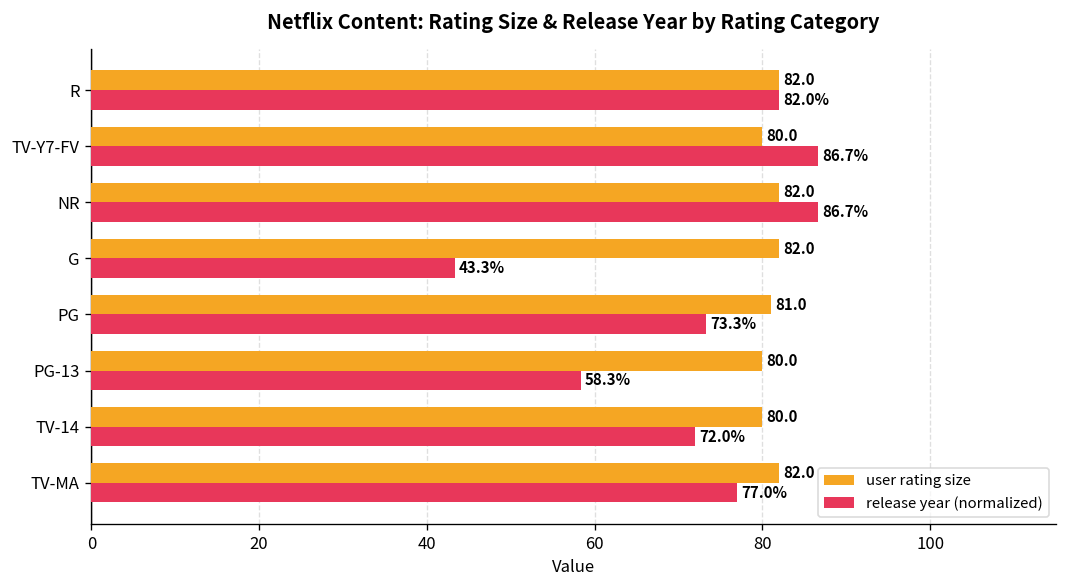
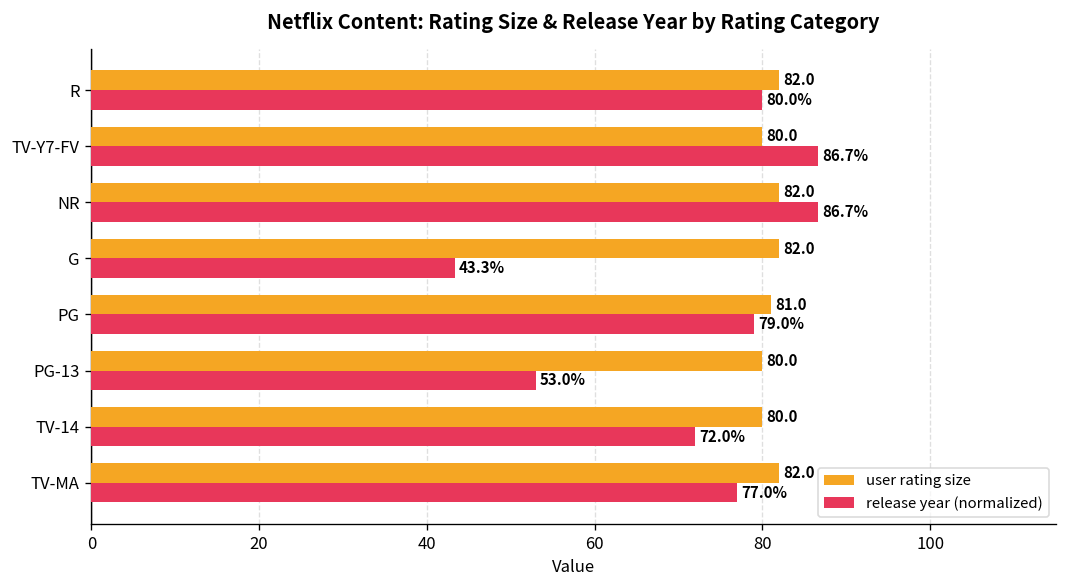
  {
    "user rating size": {
      "R": "82.0",
      "TV-Y7-FV": "80.0",
      "NR": "82.0",
      "G": "82.0",
      "PG": "81.0",
      "PG-13": "80.0",
      "TV-14": "80.0",
      "TV-MA": "82.0"
    },
    "release year (normalized)": {
-     "R": "82.0%",
+     "R": "80.0%",
      "TV-Y7-FV": "86.7%",
      "NR": "86.7%",
      "G": "43.3%",
-     "PG": "73.3%",
-     "PG-13": "58.3%",
+     "PG": "79.0%",
+     "PG-13": "53.0%",
      "TV-14": "72.0%",
      "TV-MA": "77.0%"
    }
  }
